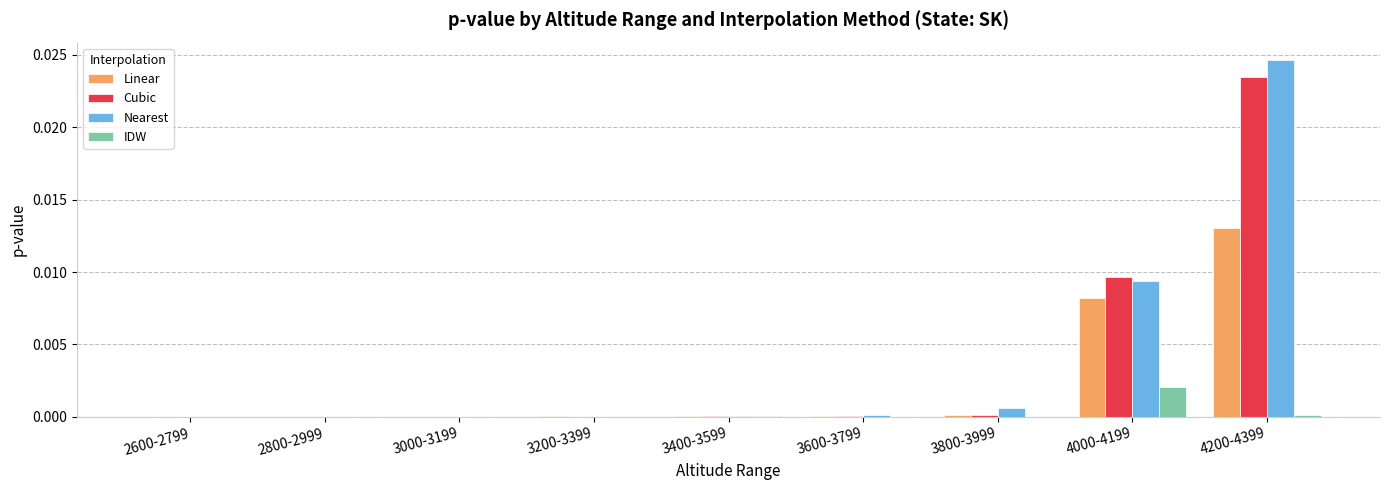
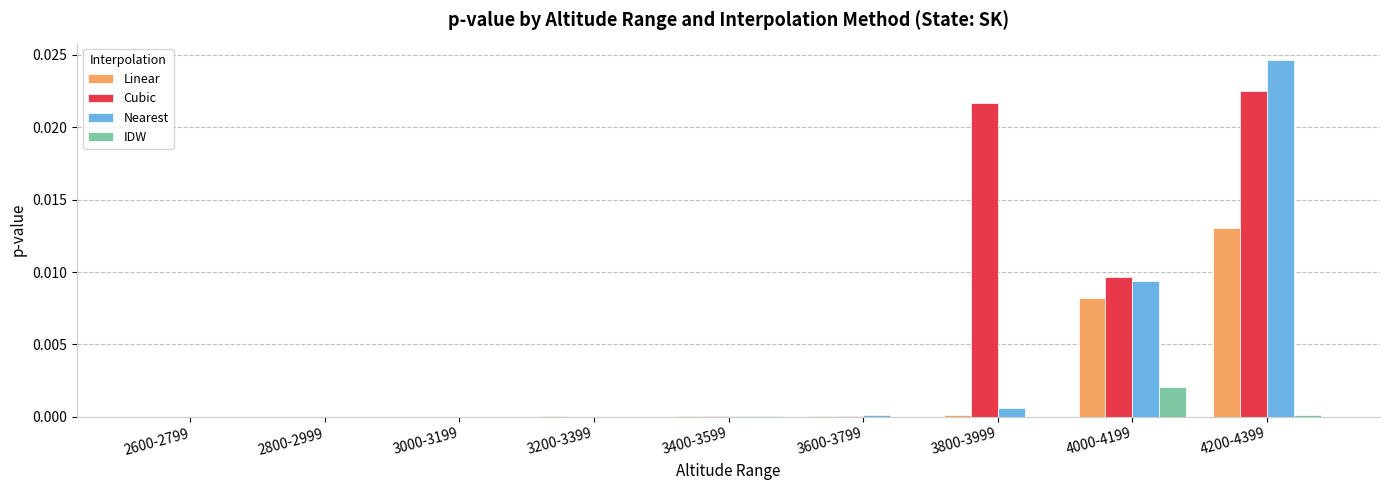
  {
    "Linear": {
      "4000-4199": 0.0082,
      "4200-4399": 0.0131
    },
    "Cubic": {
-     "3800-3999": 0.0001,
+     "3800-3999": 0.0217,
      "4000-4199": 0.0097,
-     "4200-4399": 0.0234
+     "4200-4399": 0.0225
    },
    "Nearest": {
      "3800-3999": 0.0006,
      "4000-4199": 0.0094,
      "4200-4399": 0.0246
    },
    "IDW": {
      "4000-4199": 0.0021
    }
  }
